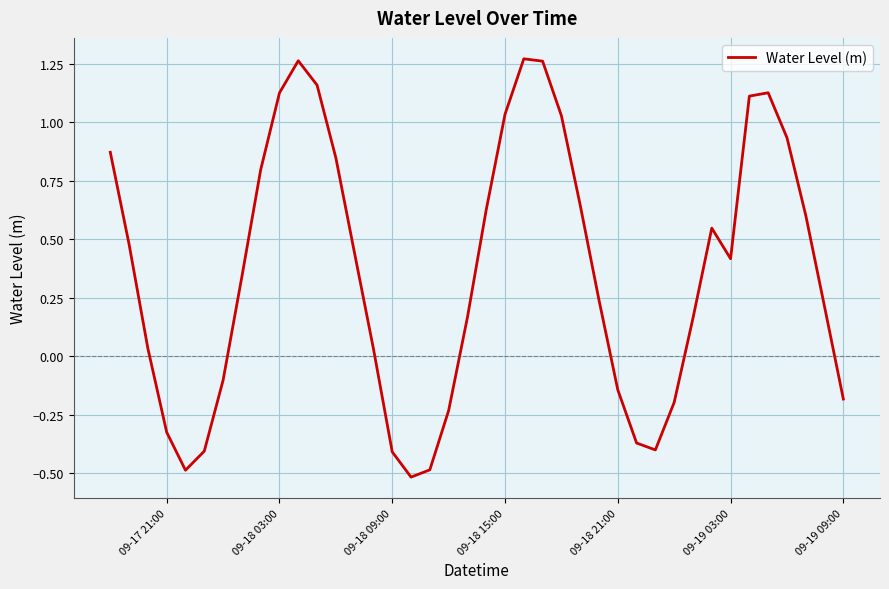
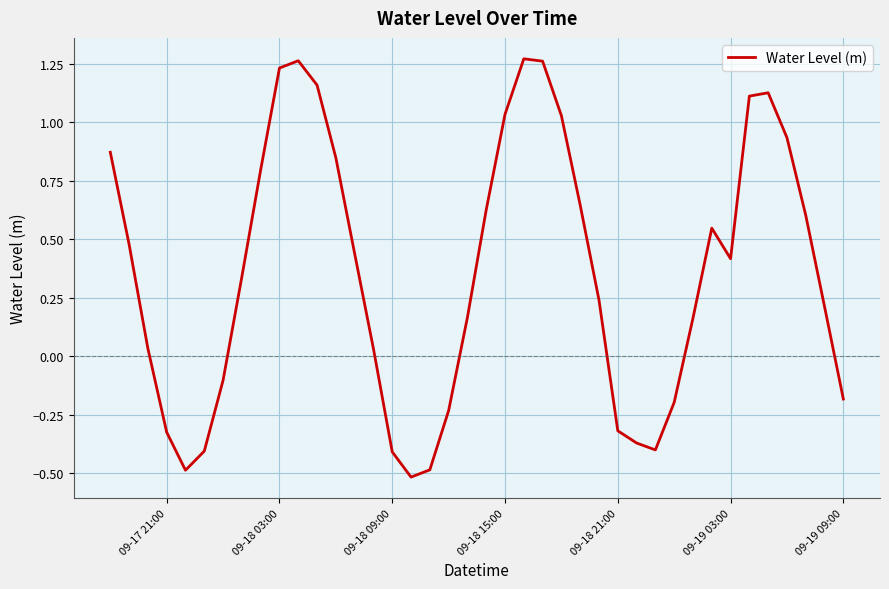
  {
    "09-17 21:00": -0.33,
-   "09-18 03:00": 1.13,
+   "09-18 03:00": 1.23,
    "09-18 09:00": -0.41,
    "09-18 15:00": 1.03,
-   "09-18 21:00": -0.14,
+   "09-18 21:00": -0.32,
    "09-19 03:00": 0.42,
    "09-19 09:00": -0.18
  }
